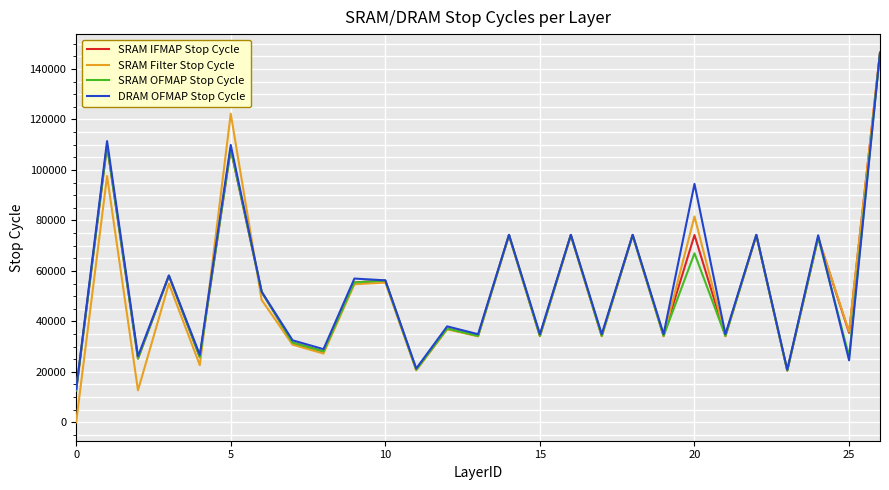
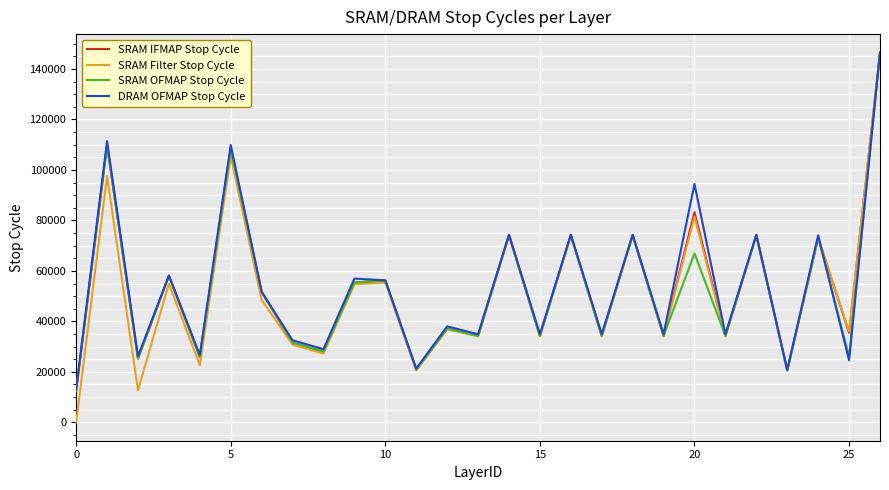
  {
    "SRAM IFMAP Stop Cycle": {
-     "20": 74000
+     "20": 83000
    },
    "SRAM Filter Stop Cycle": {
      "0": 0,
-     "5": 122000,
+     "5": 105000,
      "20": 82000
    },
    "SRAM OFMAP Stop Cycle": {
      "20": 67000,
      "25": 26000
    },
    "DRAM OFMAP Stop Cycle": {
      "5": 110000,
      "20": 94000,
      "25": 25000
    }
  }
